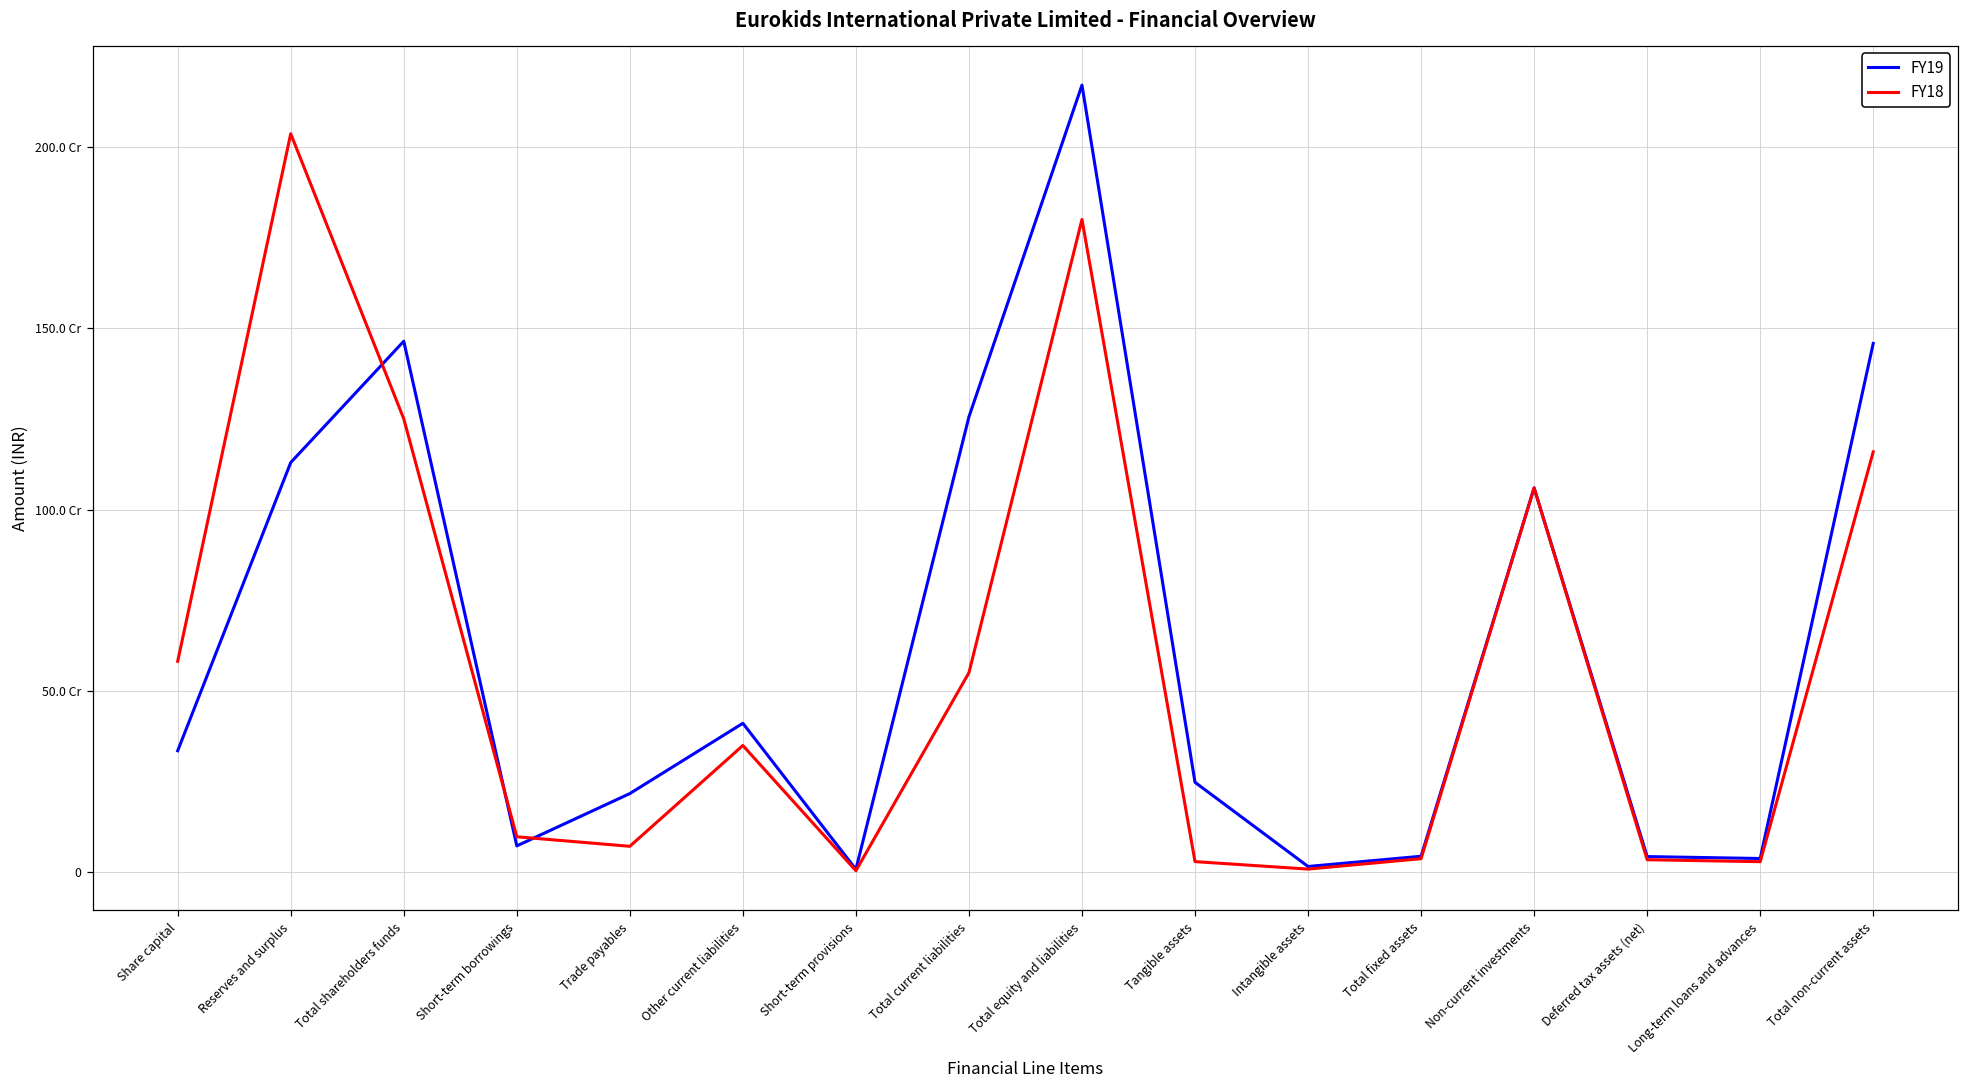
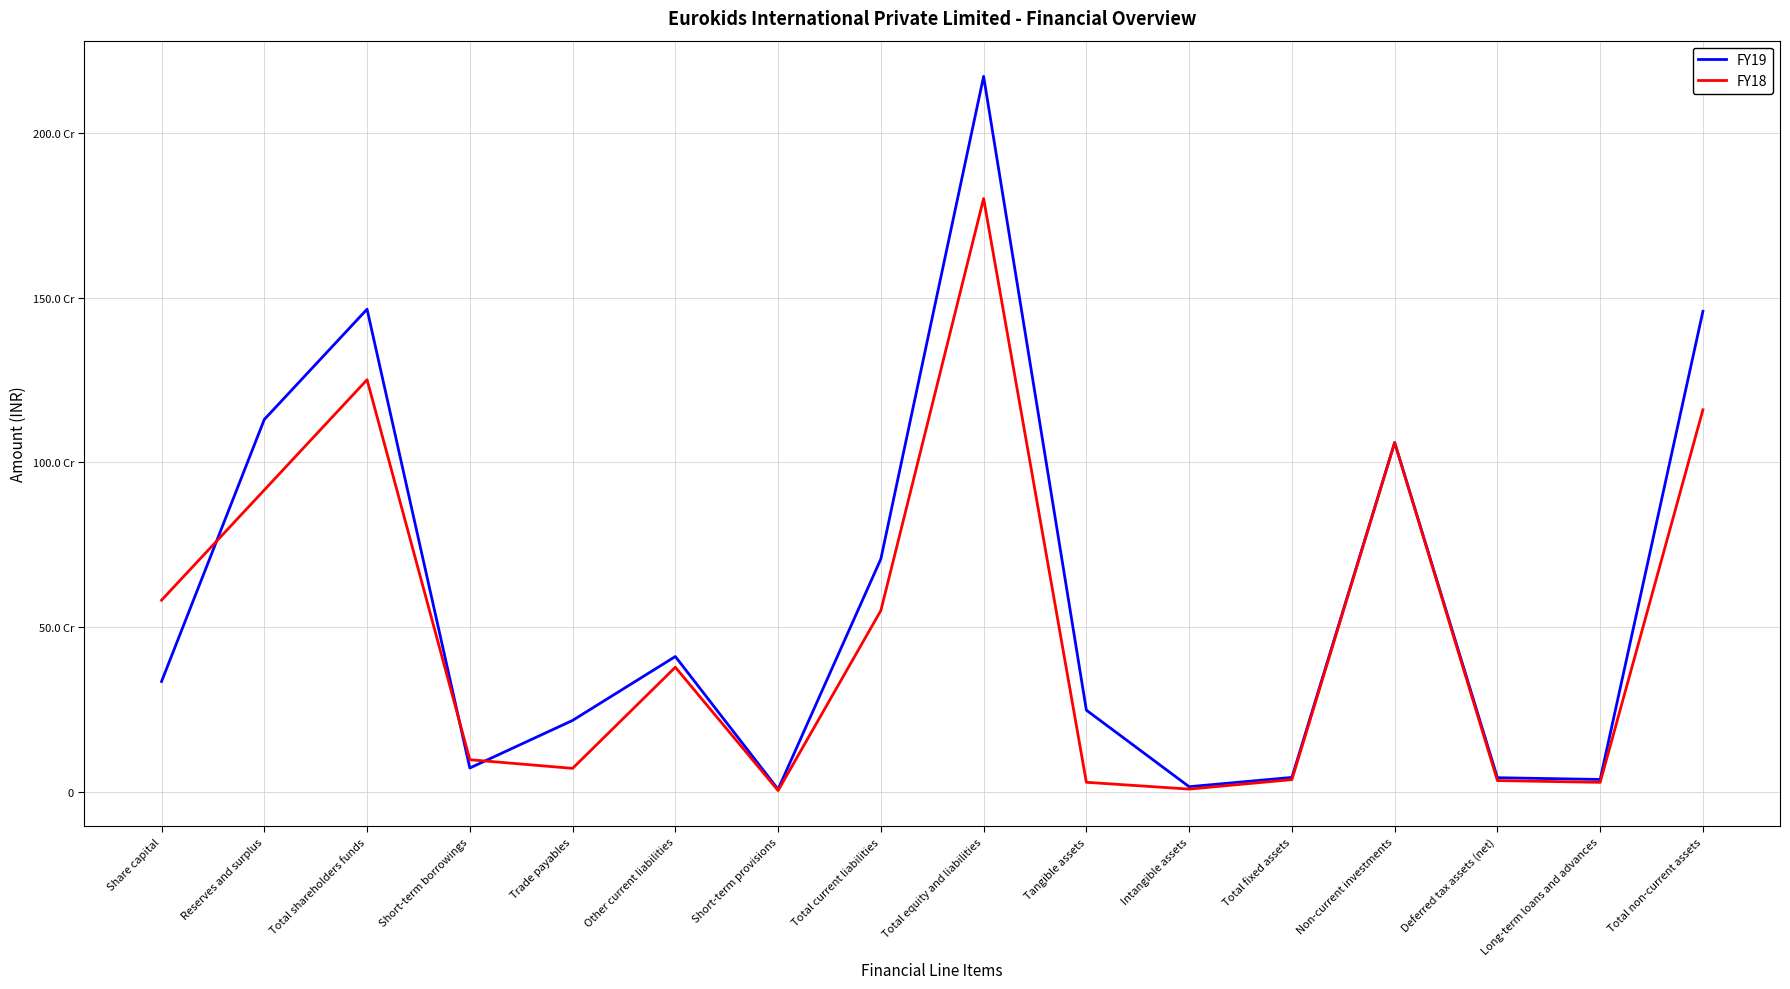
  {
    "FY19": {
      "Share capital": "33 Cr",
      "Reserves and surplus": "113 Cr",
      "Total shareholders funds": "146 Cr",
      "Short-term borrowings": "7 Cr",
      "Trade payables": "22 Cr",
      "Other current liabilities": "41 Cr",
-     "Total current liabilities": "126 Cr",
+     "Total current liabilities": "71 Cr",
      "Total equity and liabilities": "217 Cr",
      "Tangible assets": "25 Cr",
      "Deferred tax assets (net)": "4 Cr",
      "Long-term loans and advances": "4 Cr",
      "Total non-current assets": "146 Cr"
    },
    "FY18": {
      "Share capital": "58 Cr",
-     "Reserves and surplus": "204 Cr",
+     "Reserves and surplus": "92 Cr",
      "Total shareholders funds": "125 Cr",
      "Short-term borrowings": "10 Cr",
      "Trade payables": "7 Cr",
-     "Other current liabilities": "35 Cr",
+     "Other current liabilities": "38 Cr",
      "Total current liabilities": "55 Cr",
      "Total equity and liabilities": "180 Cr",
      "Tangible assets": "3 Cr",
      "Deferred tax assets (net)": "3 Cr",
      "Long-term loans and advances": "3 Cr",
      "Total non-current assets": "116 Cr"
    }
  }
